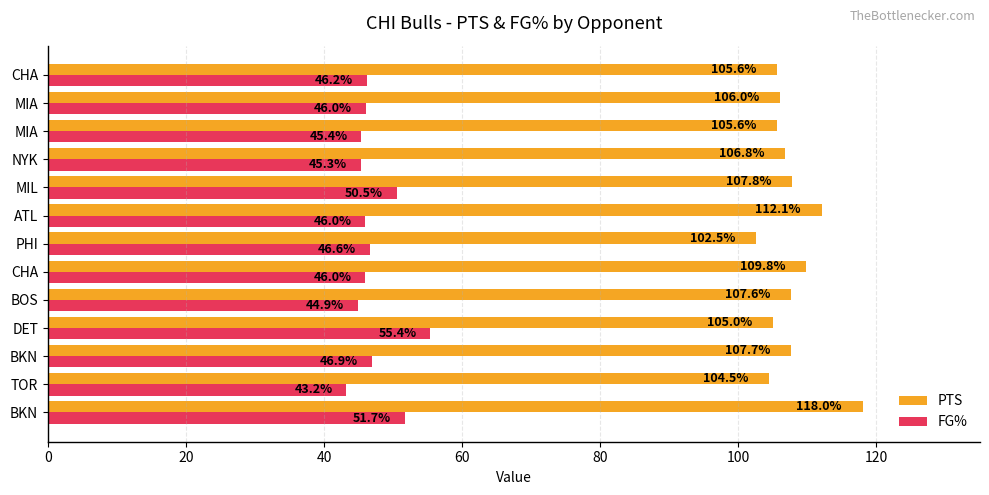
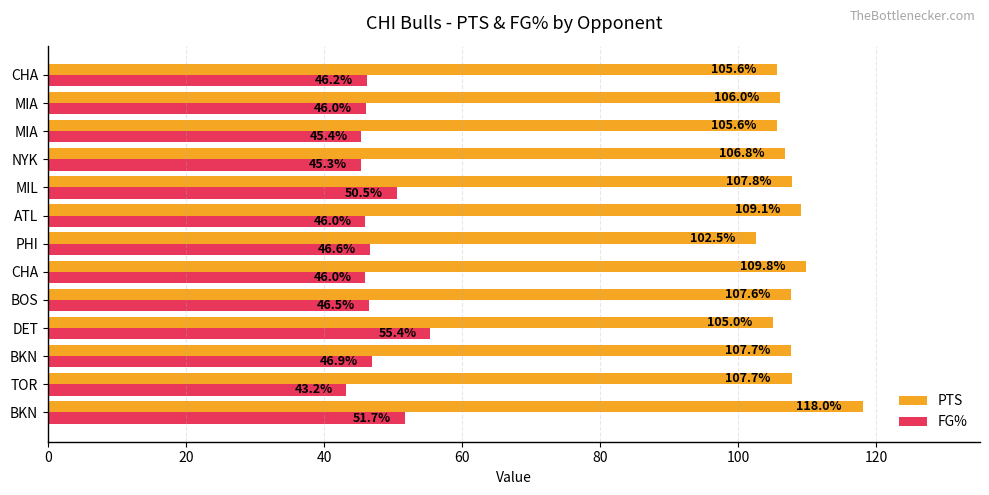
  {
    "PTS": {
      "NYK": "106.8%",
      "MIL": "107.8%",
-     "ATL": "112.1%",
+     "ATL": "109.1%",
      "PHI": "102.5%",
      "BOS": "107.6%",
      "DET": "105.0%",
-     "TOR": "104.5%"
+     "TOR": "107.7%"
    },
    "FG%": {
      "NYK": "45.3%",
      "MIL": "50.5%",
      "ATL": "46.0%",
      "PHI": "46.6%",
-     "BOS": "44.9%",
+     "BOS": "46.5%",
      "DET": "55.4%",
      "TOR": "43.2%"
    }
  }
